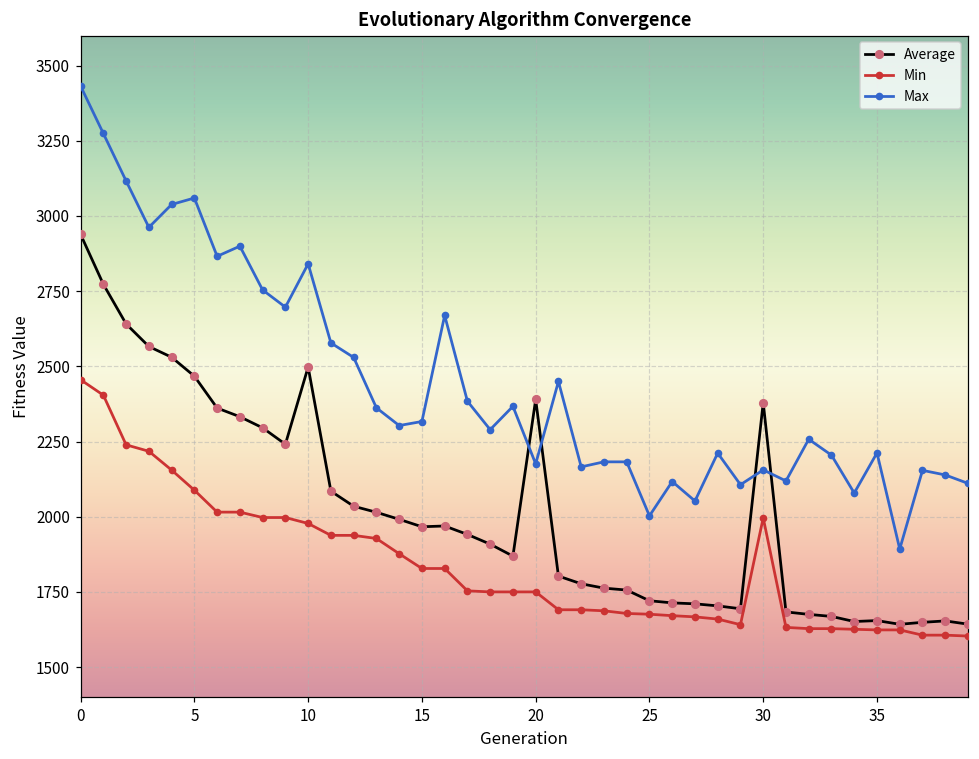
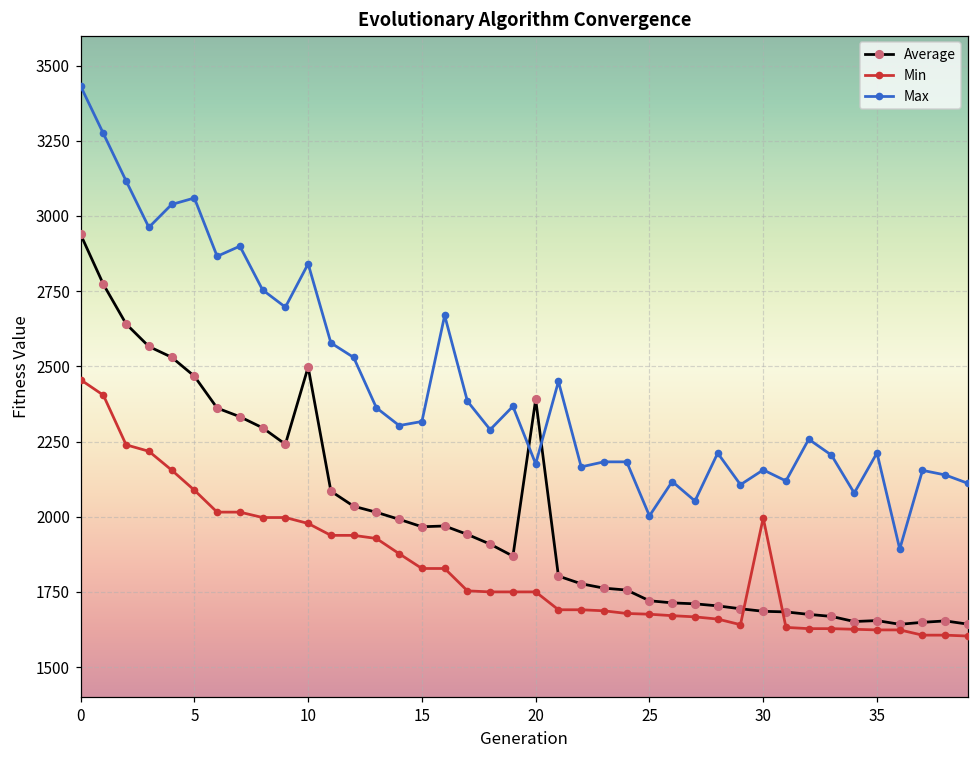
  {
    "Average": {
      "0": 2940,
      "5": 2470,
      "10": 2500,
      "15": 1970,
      "20": 2390,
      "25": 1720,
-     "30": 2380,
+     "30": 1690,
      "35": 1650
    },
    "Min": {
      "0": 2460,
      "5": 2090,
      "10": 1980,
      "15": 1830,
      "20": 1750,
      "25": 1680,
      "30": 2000,
      "35": 1620
    },
    "Max": {
      "0": 3430,
      "5": 3060,
      "10": 2840,
      "15": 2320,
      "20": 2180,
      "25": 2000,
      "30": 2160,
      "35": 2210
    }
  }
